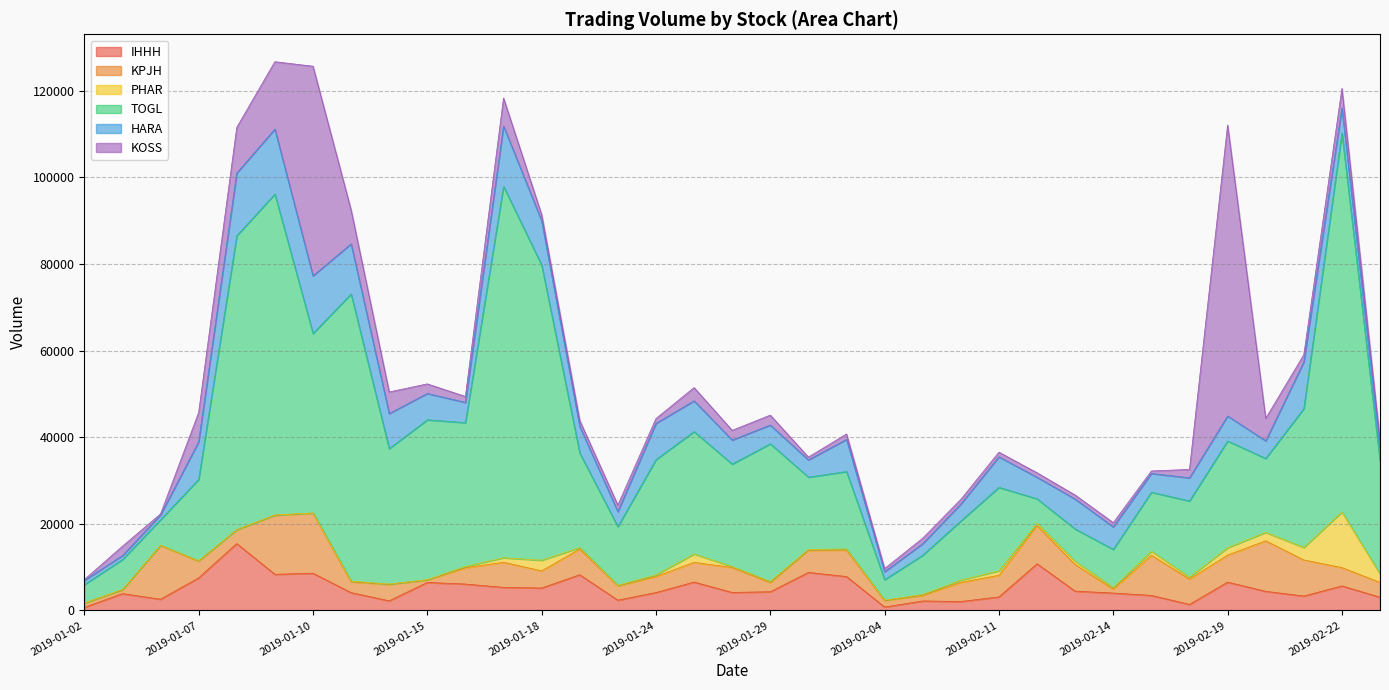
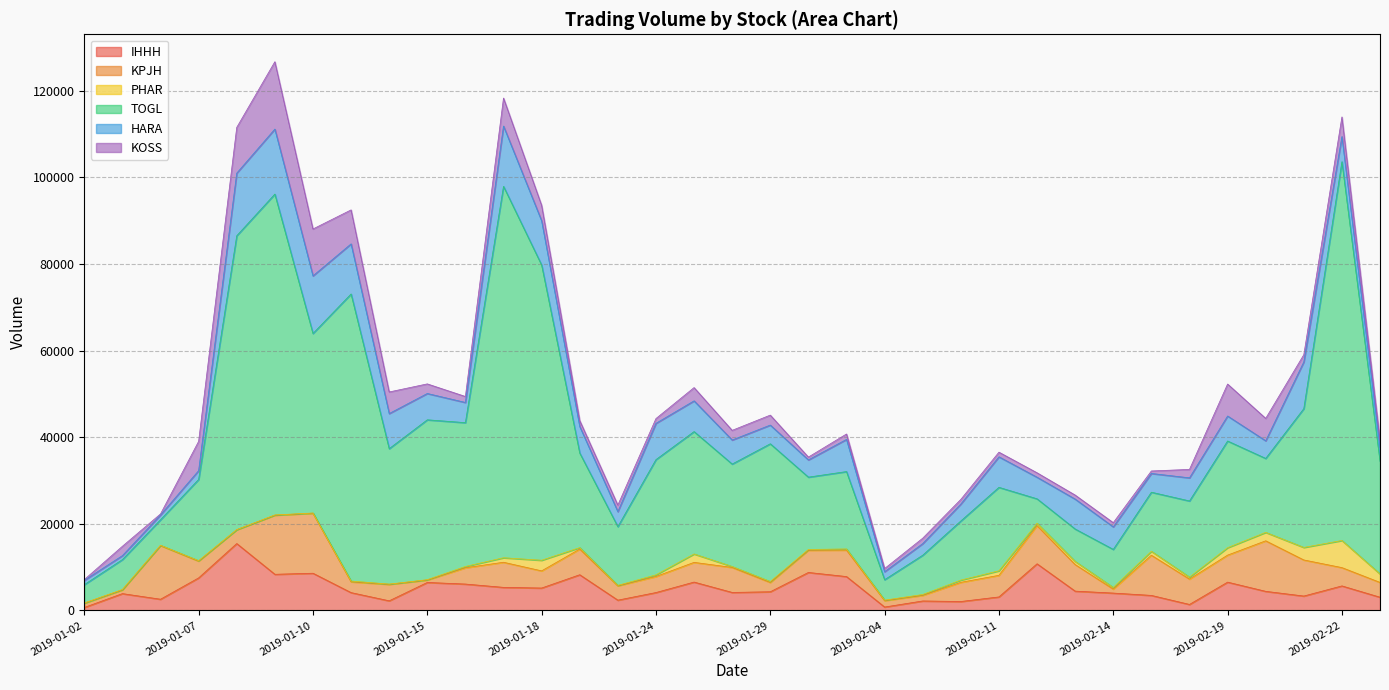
  {
    "PHAR": {
      "2019-01-18": 2000,
      "2019-02-11": 1000,
      "2019-02-19": 2000,
-     "2019-02-22": 13000
+     "2019-02-22": 6000
    },
    "TOGL": {
      "2019-01-02": 4000,
      "2019-01-07": 19000,
      "2019-01-10": 41000,
      "2019-01-15": 37000,
      "2019-01-18": 68000,
      "2019-01-24": 27000,
      "2019-01-29": 32000,
      "2019-02-04": 5000,
      "2019-02-11": 19000,
      "2019-02-14": 9000,
      "2019-02-19": 25000,
      "2019-02-22": 87000
    },
    "HARA": {
-     "2019-01-07": 9000,
+     "2019-01-07": 2000,
      "2019-01-10": 13000,
      "2019-01-15": 6000,
      "2019-01-18": 10000,
      "2019-01-24": 8000,
      "2019-01-29": 4000,
      "2019-02-04": 2000,
      "2019-02-11": 7000,
      "2019-02-14": 5000,
      "2019-02-19": 6000,
      "2019-02-22": 6000
    },
    "KOSS": {
      "2019-01-07": 7000,
-     "2019-01-10": 48000,
+     "2019-01-10": 11000,
      "2019-01-15": 2000,
-     "2019-01-18": 1000,
+     "2019-01-18": 4000,
      "2019-01-24": 1000,
      "2019-01-29": 2000,
      "2019-02-04": 1000,
      "2019-02-11": 1000,
      "2019-02-14": 1000,
-     "2019-02-19": 67000,
+     "2019-02-19": 7000,
      "2019-02-22": 5000
    }
  }
